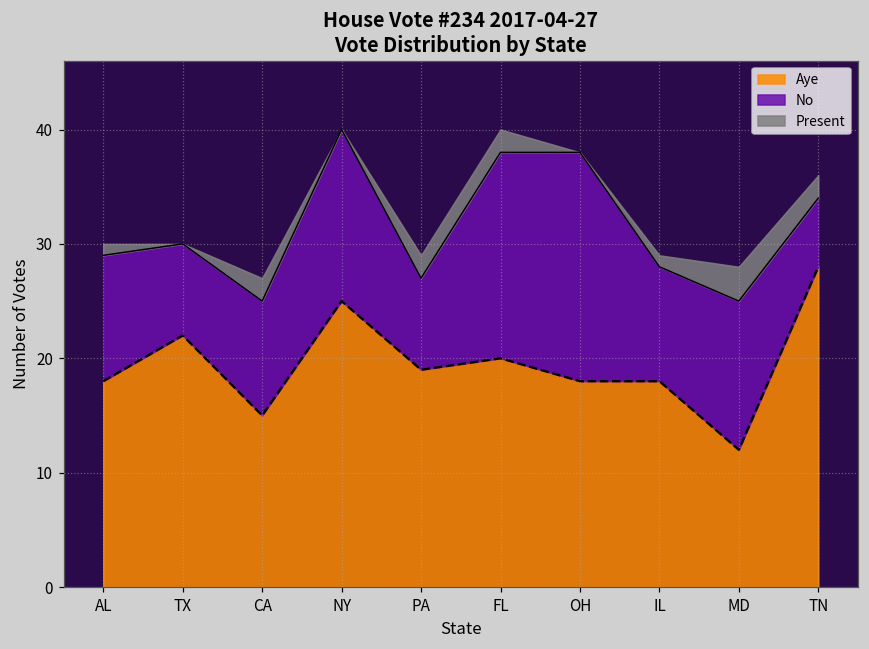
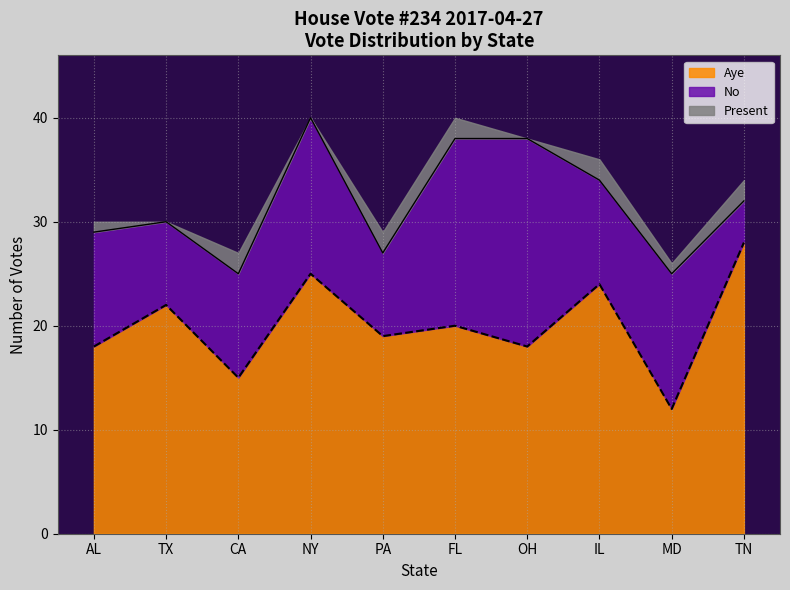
  {
    "Aye": {
      "AL": 18,
      "TX": 22,
      "CA": 15,
      "NY": 25,
      "PA": 19,
      "FL": 20,
      "OH": 18,
-     "IL": 18,
+     "IL": 24,
      "MD": 12,
      "TN": 28
    },
    "No": {
      "AL": 11,
      "CA": 10,
      "PA": 8,
      "FL": 18,
      "IL": 10,
      "MD": 13,
-     "TN": 6
+     "TN": 4
    },
    "Present": {
      "AL": 1,
      "CA": 2,
      "PA": 2,
      "FL": 2,
-     "IL": 1,
-     "MD": 3,
+     "IL": 2,
+     "MD": 1,
      "TN": 2
    }
  }
